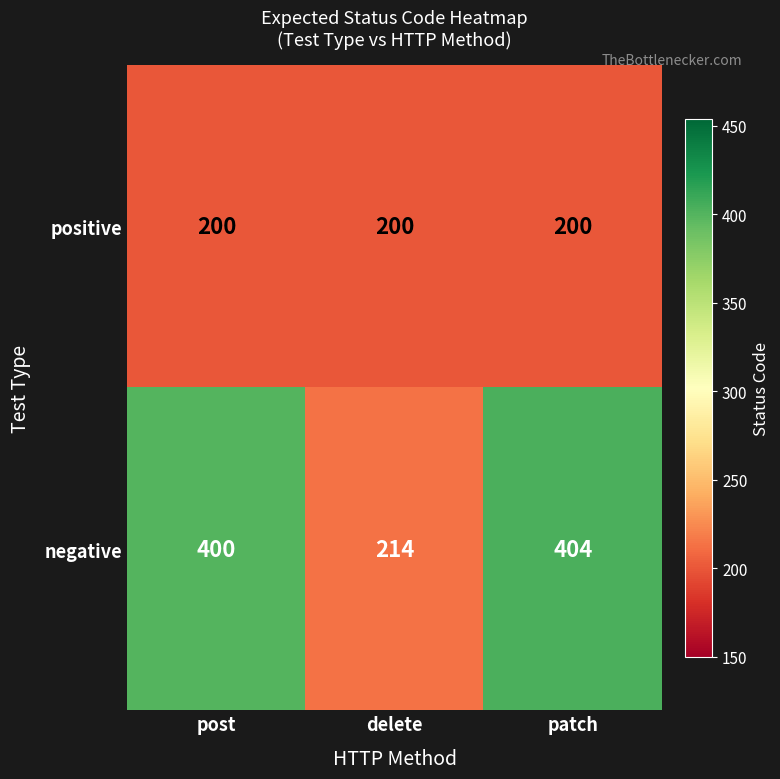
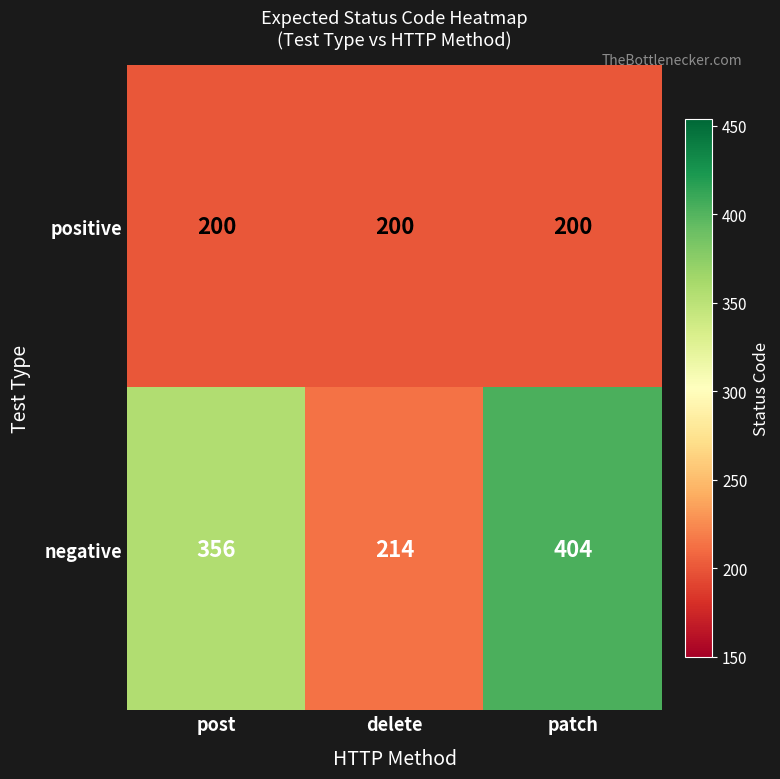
  {
    "positive": {
      "post": 200,
      "delete": 200,
      "patch": 200
    },
    "negative": {
-     "post": 400,
+     "post": 356,
      "delete": 214,
      "patch": 404
    }
  }
